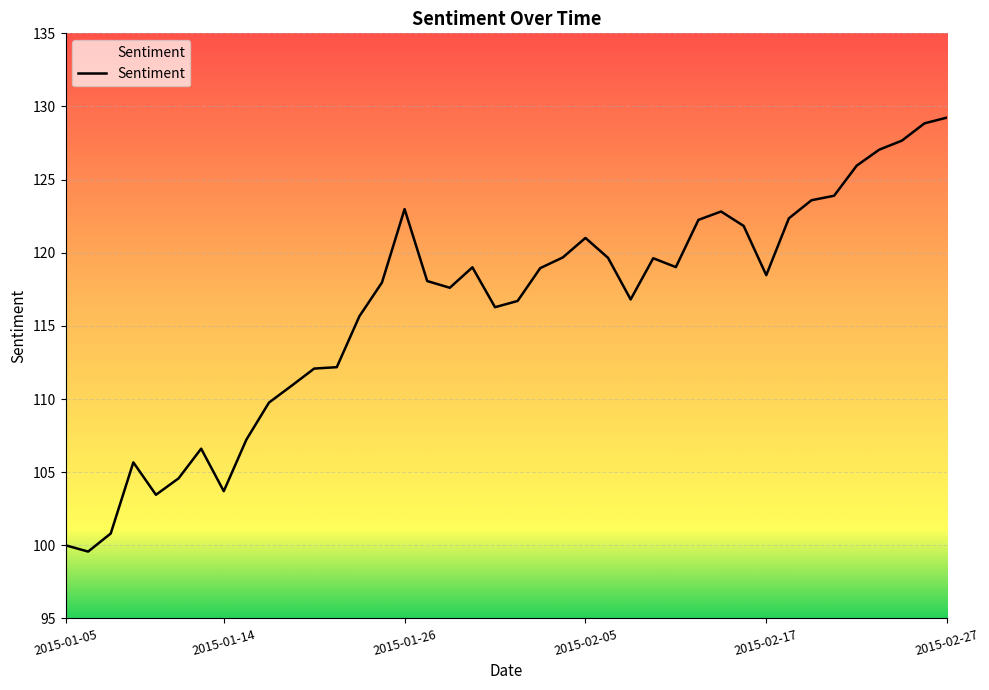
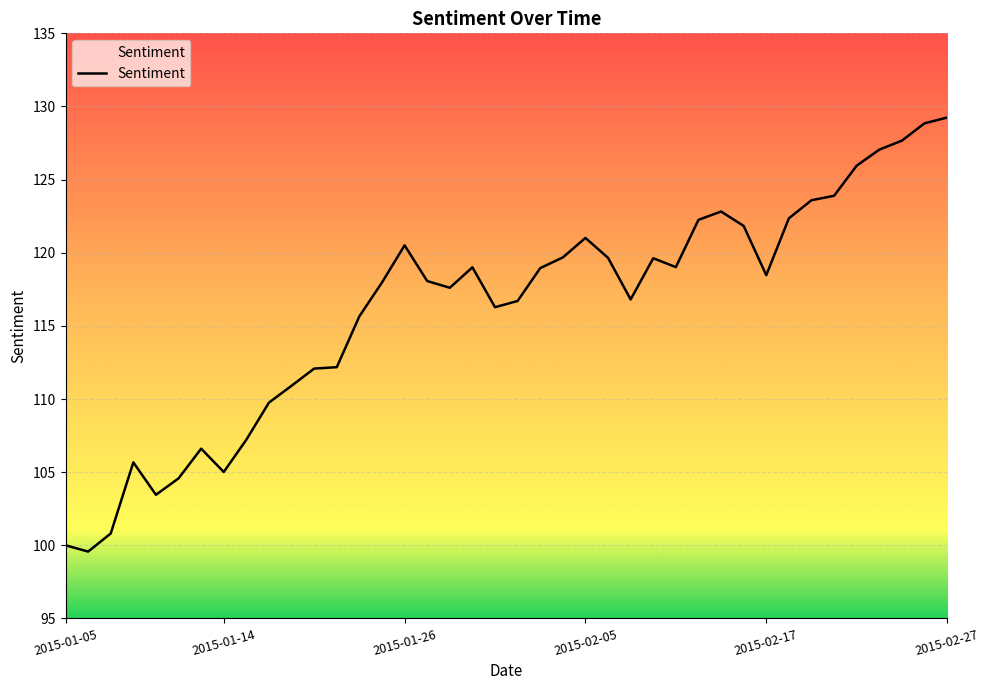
  {
    "2015-01-05": 100.0,
-   "2015-01-14": 103.7,
-   "2015-01-26": 123.0,
+   "2015-01-14": 105.0,
+   "2015-01-26": 120.5,
    "2015-02-05": 121.0,
    "2015-02-17": 118.5,
    "2015-02-27": 129.2
  }
